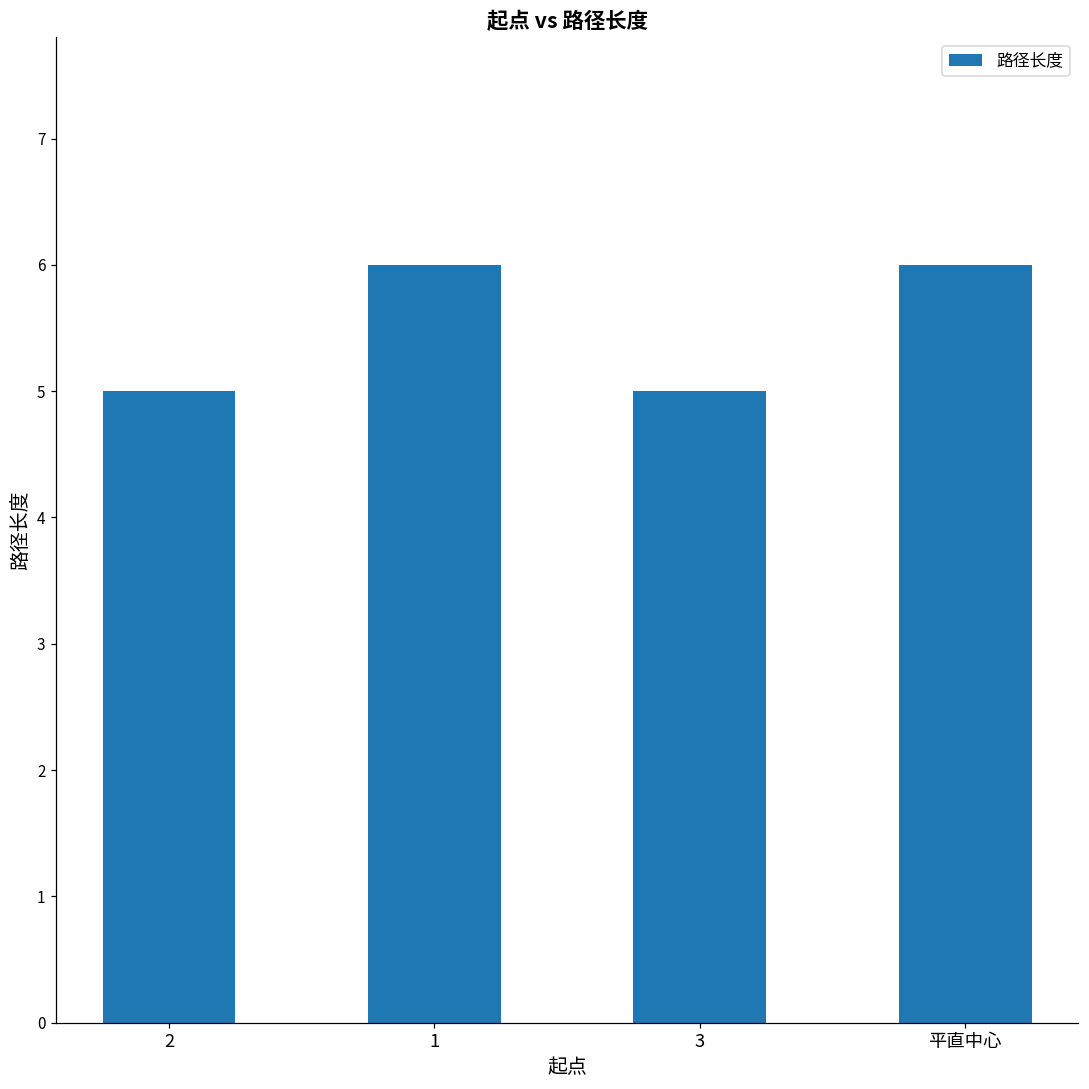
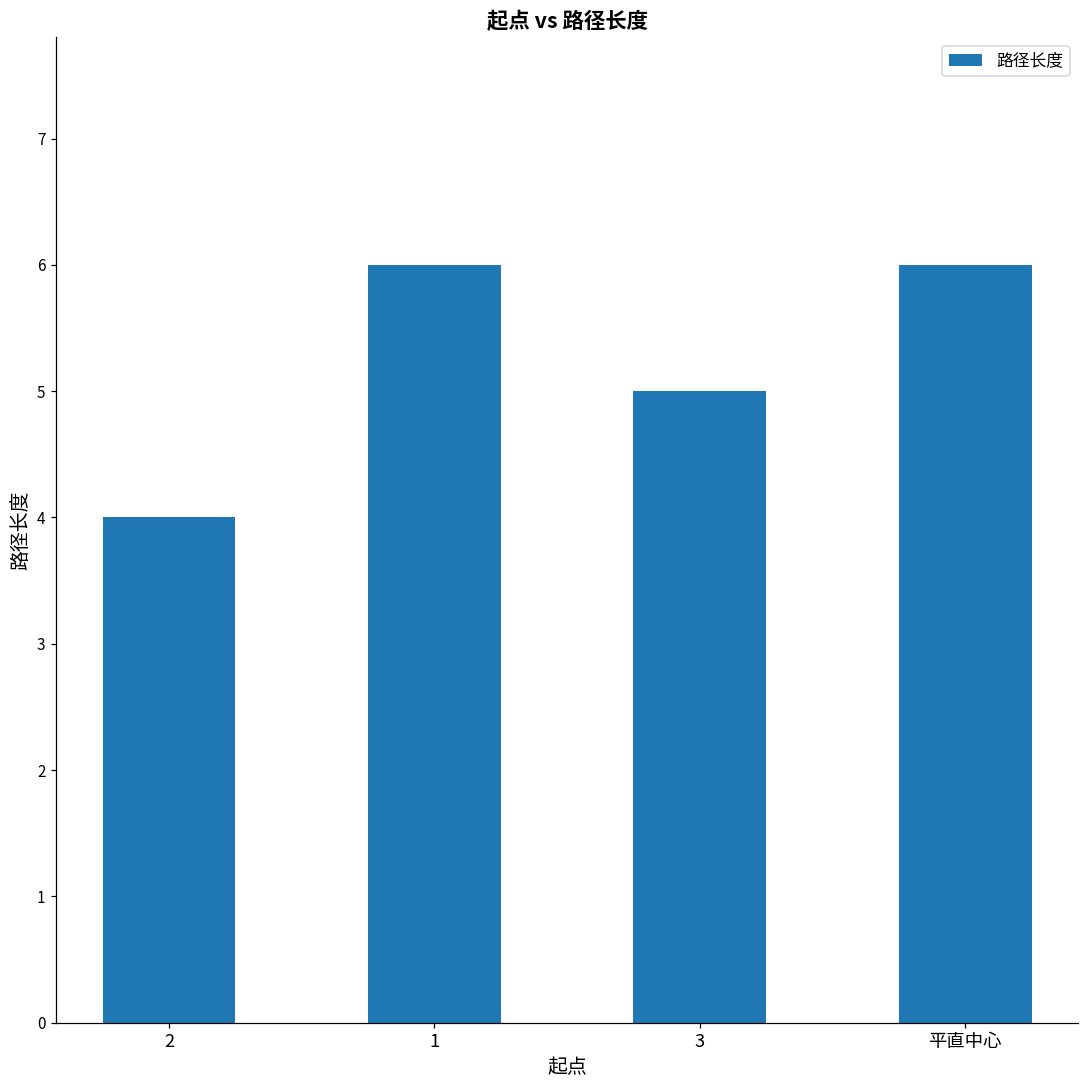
  {
-   "2": 5,
+   "2": 4,
    "1": 6,
    "3": 5,
    "平直中心": 6
  }
